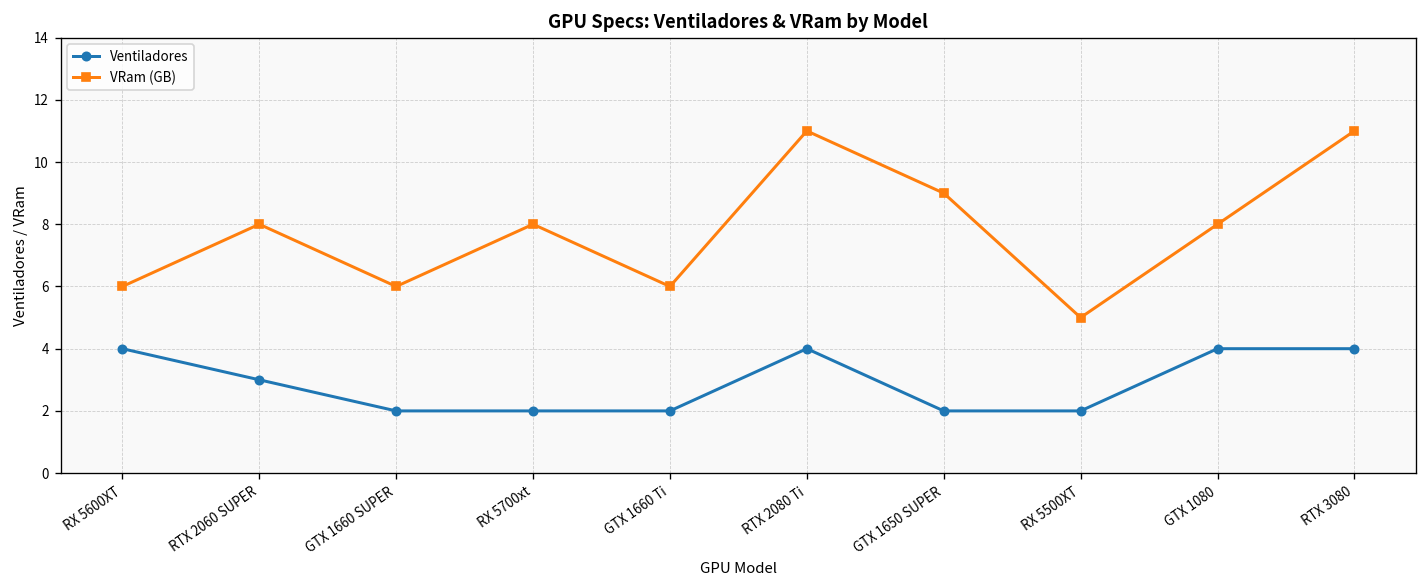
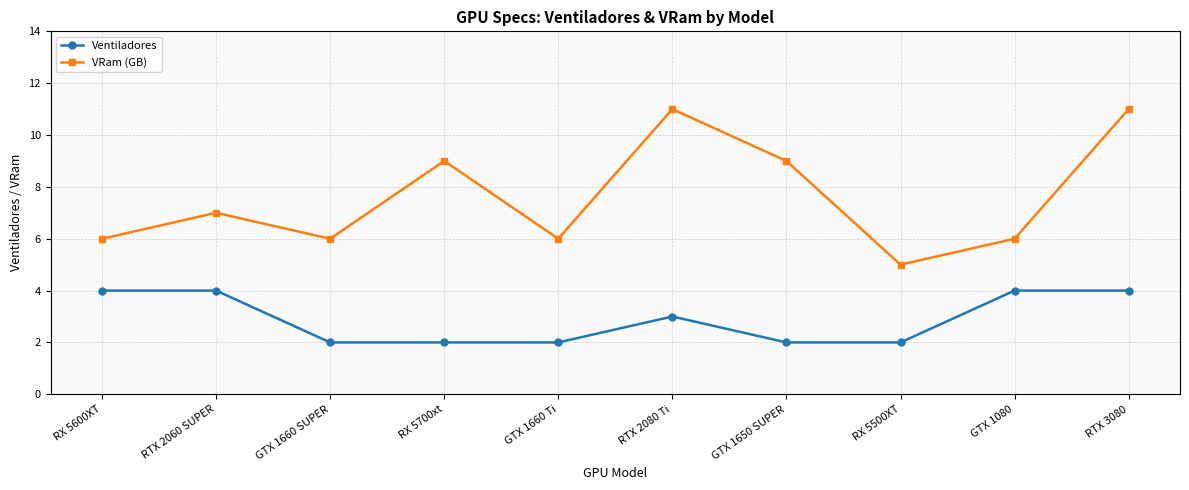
  {
    "Ventiladores": {
      "RX 5600XT": 4,
-     "RTX 2060 SUPER": 3,
+     "RTX 2060 SUPER": 4,
      "GTX 1660 SUPER": 2,
      "RX 5700xt": 2,
      "GTX 1660 Ti": 2,
-     "RTX 2080 Ti": 4,
+     "RTX 2080 Ti": 3,
      "GTX 1650 SUPER": 2,
      "RX 5500XT": 2,
      "GTX 1080": 4,
      "RTX 3080": 4
    },
    "VRam (GB)": {
      "RX 5600XT": 6,
-     "RTX 2060 SUPER": 8,
+     "RTX 2060 SUPER": 7,
      "GTX 1660 SUPER": 6,
-     "RX 5700xt": 8,
+     "RX 5700xt": 9,
      "GTX 1660 Ti": 6,
      "RTX 2080 Ti": 11,
      "GTX 1650 SUPER": 9,
      "RX 5500XT": 5,
-     "GTX 1080": 8,
+     "GTX 1080": 6,
      "RTX 3080": 11
    }
  }
